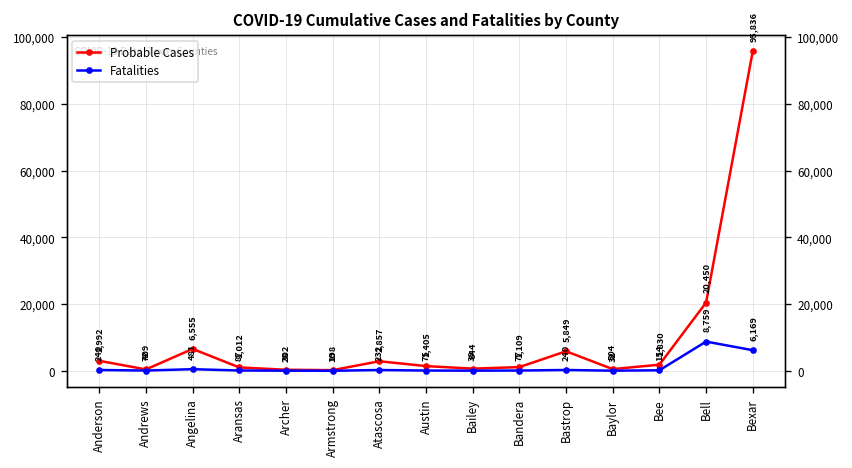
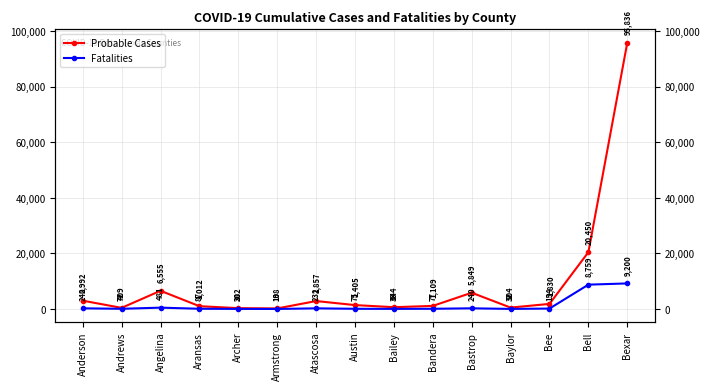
  {
    "Probable Cases": {
      "Angelina": "6,555",
      "Bastrop": "5,849",
      "Bell": "20,450",
      "Bexar": "95,836"
    },
    "Fatalities": {
      "Bell": "8,759",
-     "Bexar": "6,169"
+     "Bexar": "9,200"
    }
  }
